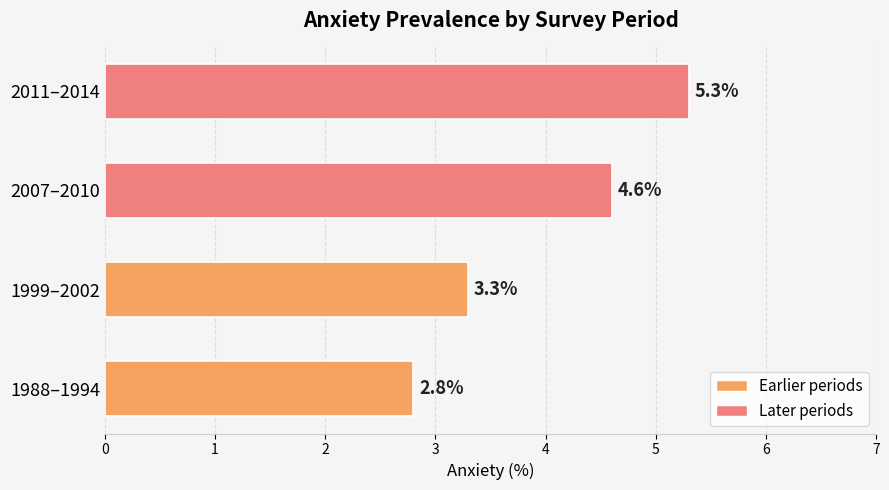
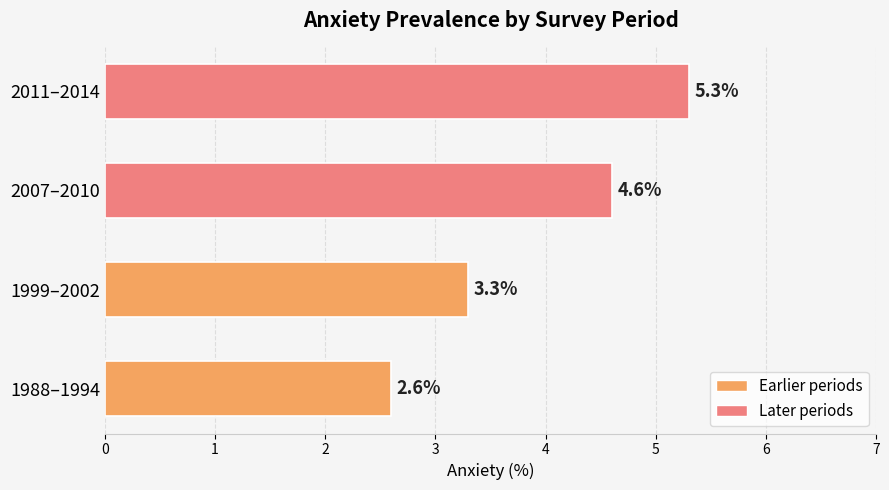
  {
    "2011–2014": "5.3%",
    "2007–2010": "4.6%",
    "1999–2002": "3.3%",
-   "1988–1994": "2.8%"
+   "1988–1994": "2.6%"
  }
